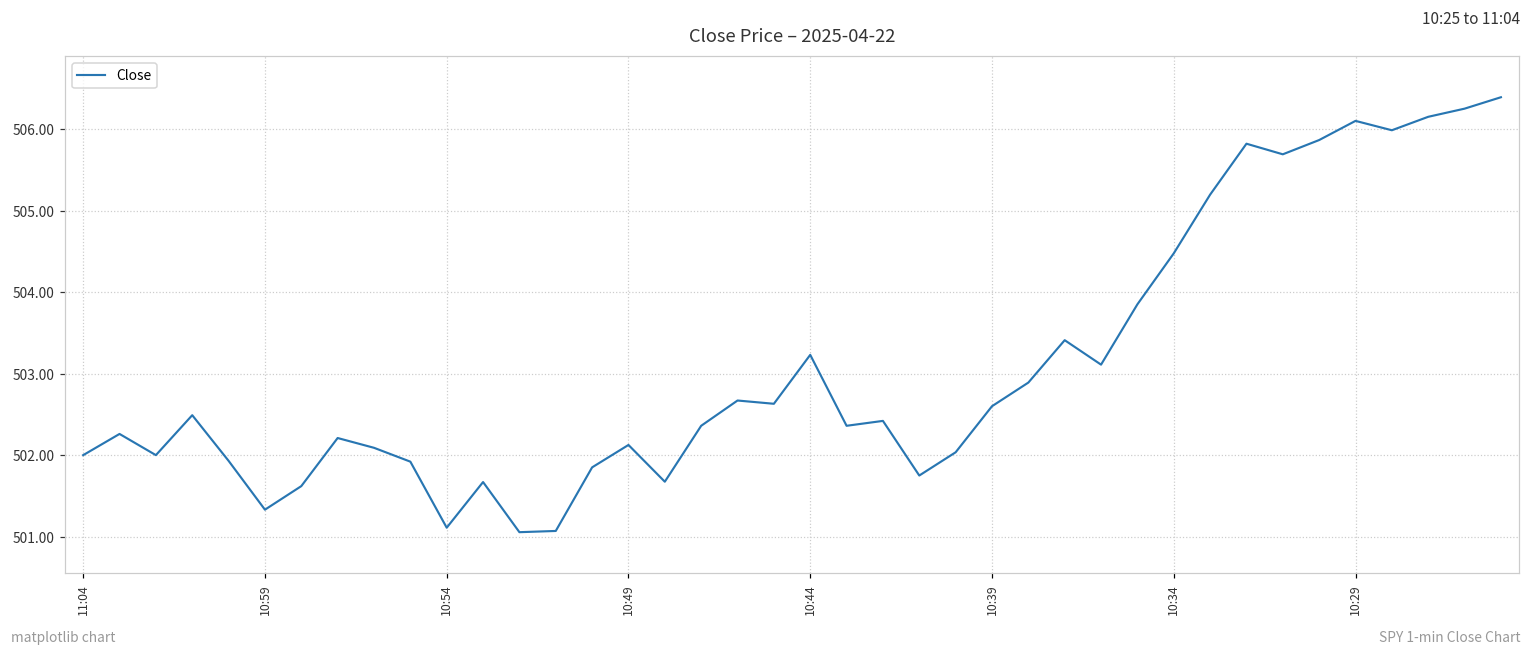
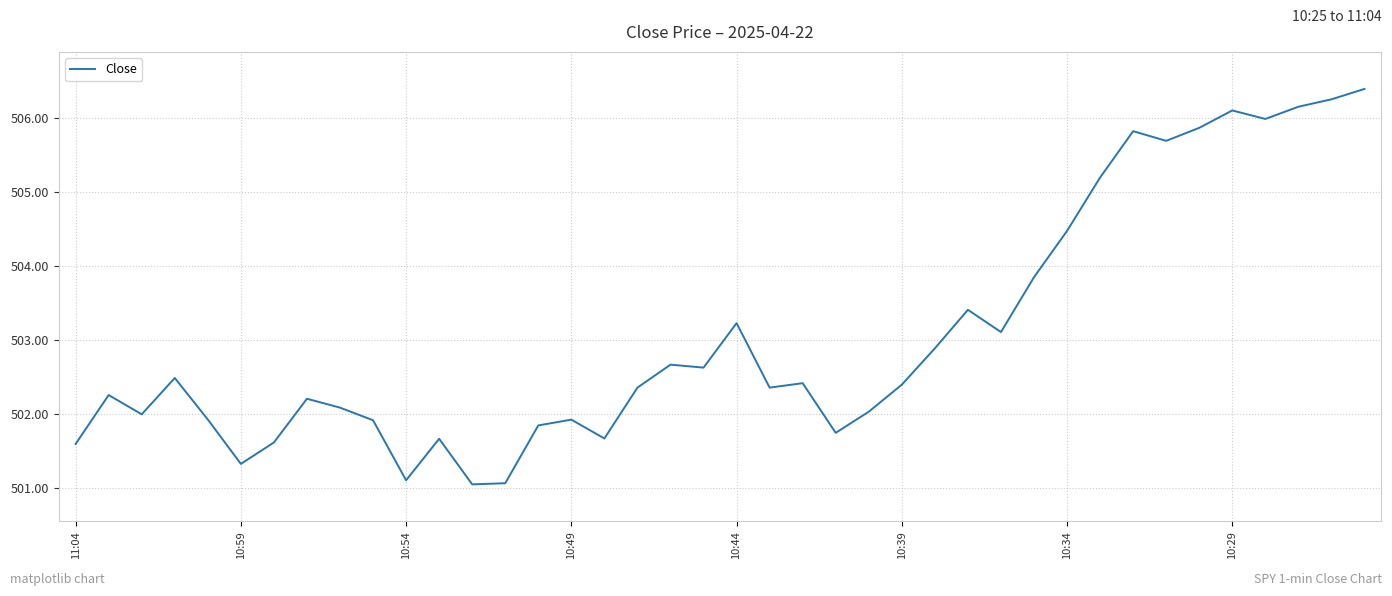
  {
-   "11:04": 502.0,
+   "11:04": 501.6,
    "10:59": 501.3,
    "10:54": 501.1,
-   "10:49": 502.1,
+   "10:49": 501.9,
    "10:44": 503.2,
-   "10:39": 502.6,
+   "10:39": 502.4,
    "10:34": 504.5,
    "10:29": 506.1
  }
